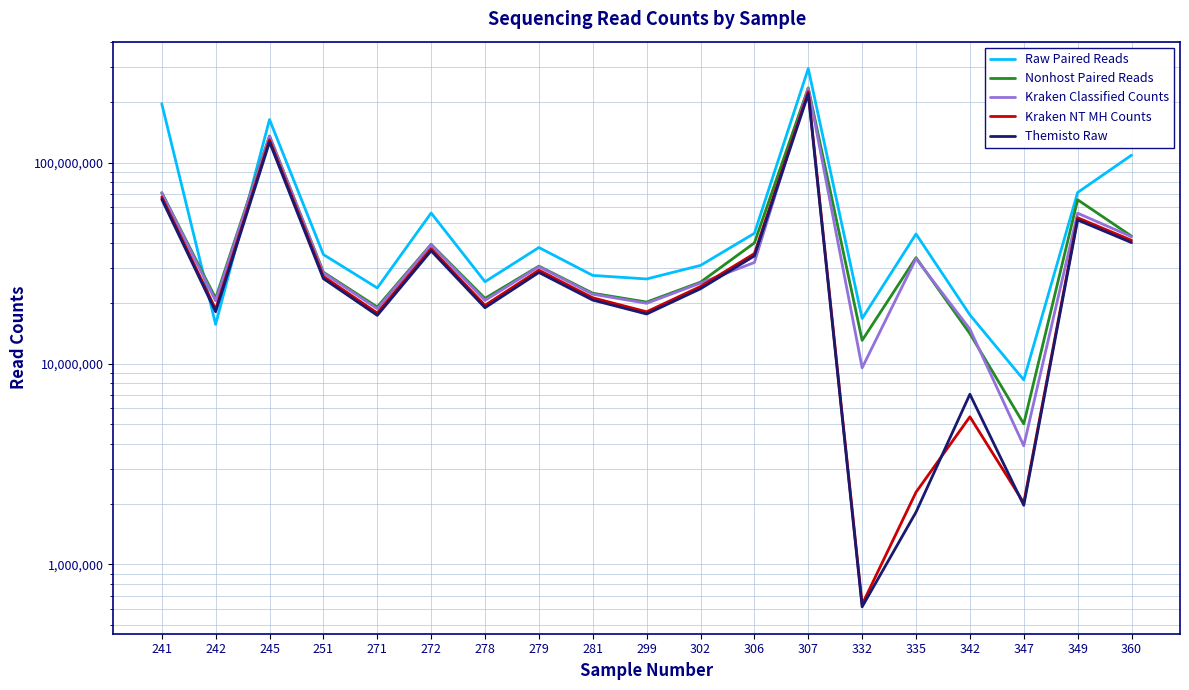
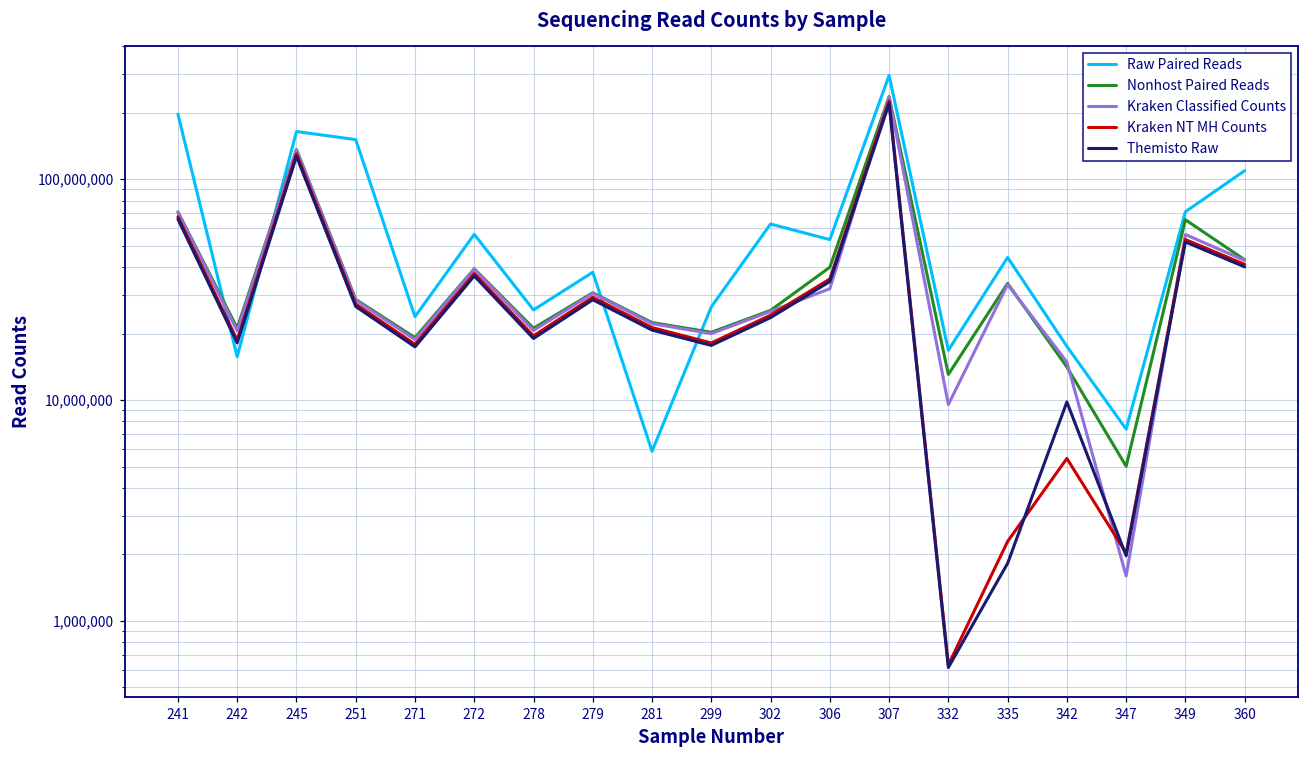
  {
    "Raw Paired Reads": {
      "241": "200,000,000",
      "242": "16,000,000",
      "245": "160,000,000",
-     "251": "35,000,000",
+     "251": "150,000,000",
      "271": "24,000,000",
      "272": "56,000,000",
      "278": "26,000,000",
      "279": "38,000,000",
-     "281": "28,000,000",
+     "281": "5,900,000",
      "299": "26,000,000",
-     "302": "31,000,000",
-     "306": "45,000,000",
+     "302": "63,000,000",
+     "306": "53,000,000",
      "307": "300,000,000",
      "332": "17,000,000",
      "335": "44,000,000",
      "342": "18,000,000",
-     "347": "8,300,000",
+     "347": "7,400,000",
      "349": "71,000,000",
      "360": "110,000,000"
    },
    "Nonhost Paired Reads": {
      "242": "21,000,000",
      "306": "40,000,000",
      "332": "13,000,000",
      "342": "14,000,000",
      "347": "5,000,000",
      "349": "66,000,000"
    },
    "Kraken Classified Counts": {
      "242": "21,000,000",
      "306": "32,000,000",
      "332": "10,000,000",
      "342": "15,000,000",
-     "347": "3,900,000",
+     "347": "1,600,000",
      "349": "56,000,000"
    },
    "Kraken NT MH Counts": {
      "335": "2,300,000",
      "342": "5,400,000"
    },
    "Themisto Raw": {
      "335": "1,800,000",
-     "342": "7,000,000"
+     "342": "10,000,000"
    }
  }
